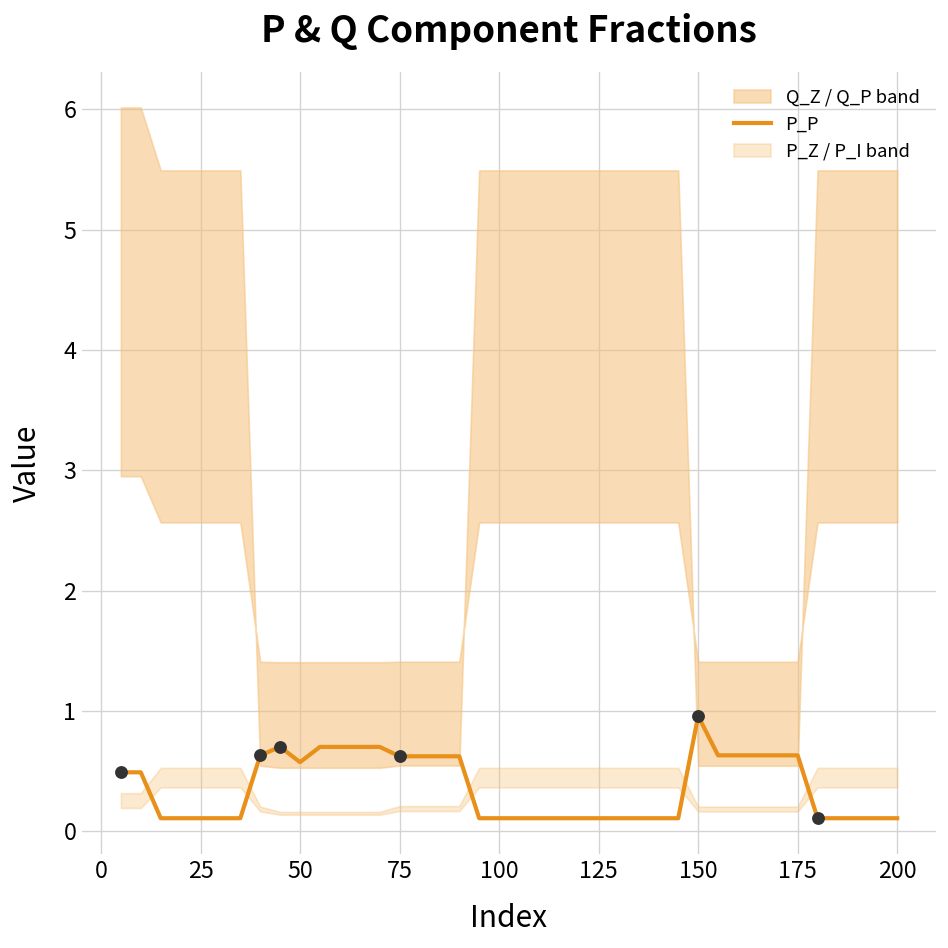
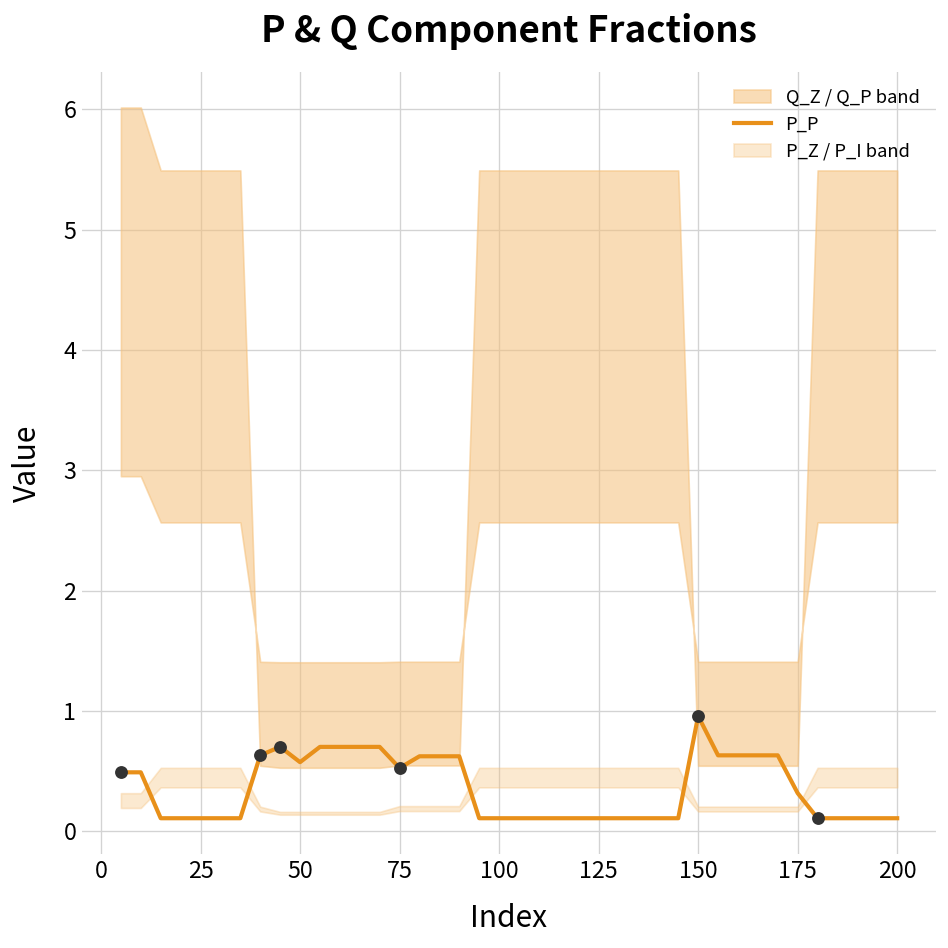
  {
    "P_P": {
      "25": 0.11,
      "50": 0.57,
-     "75": 0.62,
+     "75": 0.53,
      "100": 0.11,
      "125": 0.11,
-     "175": 0.63,
+     "175": 0.32,
      "200": 0.11
    }
  }
